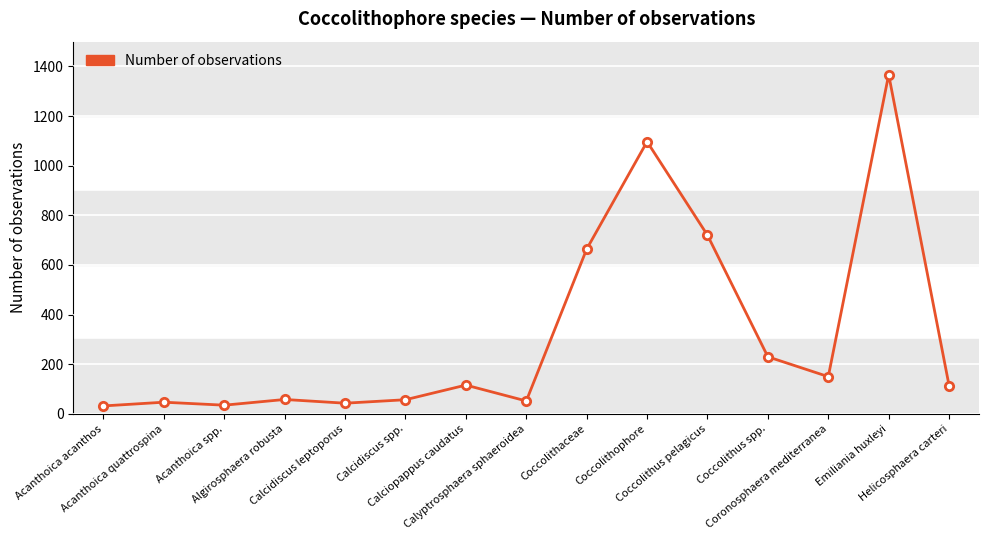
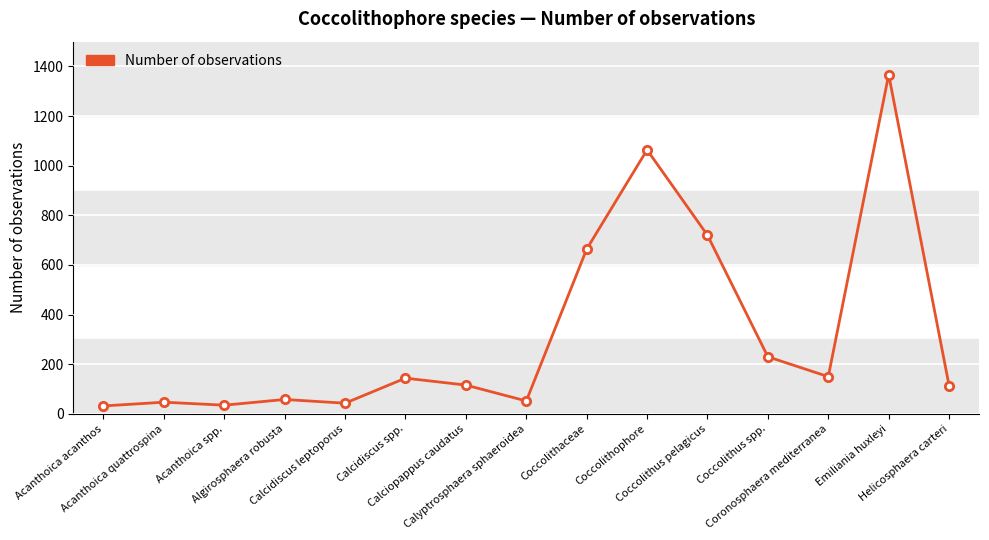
  {
    "Acanthoica acanthos": 30,
    "Acanthoica quattrospina": 50,
    "Acanthoica spp.": 40,
    "Algirosphaera robusta": 60,
    "Calcidiscus leptoporus": 40,
-   "Calcidiscus spp.": 60,
+   "Calcidiscus spp.": 140,
    "Calciopappus caudatus": 120,
    "Calyptrosphaera sphaeroidea": 50,
    "Coccolithaceae": 660,
-   "Coccolithophore": 1100,
+   "Coccolithophore": 1060,
    "Coccolithus pelagicus": 720,
    "Coccolithus spp.": 230,
    "Coronosphaera mediterranea": 150,
    "Emiliania huxleyi": 1370,
    "Helicosphaera carteri": 110
  }
